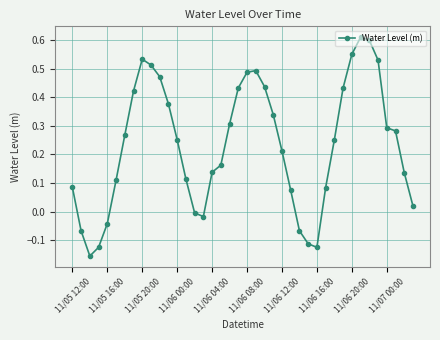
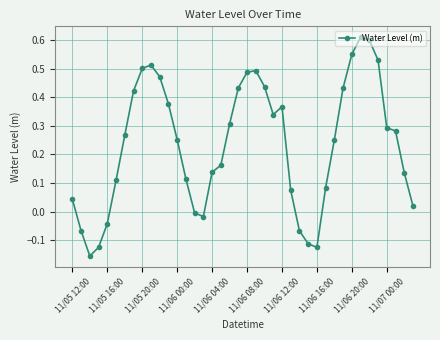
  {
-   "11/05 12:00": 0.08,
+   "11/05 12:00": 0.04,
    "11/05 16:00": -0.04,
-   "11/05 20:00": 0.53,
+   "11/05 20:00": 0.50,
    "11/06 00:00": 0.25,
    "11/06 04:00": 0.14,
    "11/06 08:00": 0.49,
-   "11/06 12:00": 0.21,
+   "11/06 12:00": 0.37,
    "11/06 16:00": -0.13,
    "11/06 20:00": 0.55,
    "11/07 00:00": 0.29
  }
